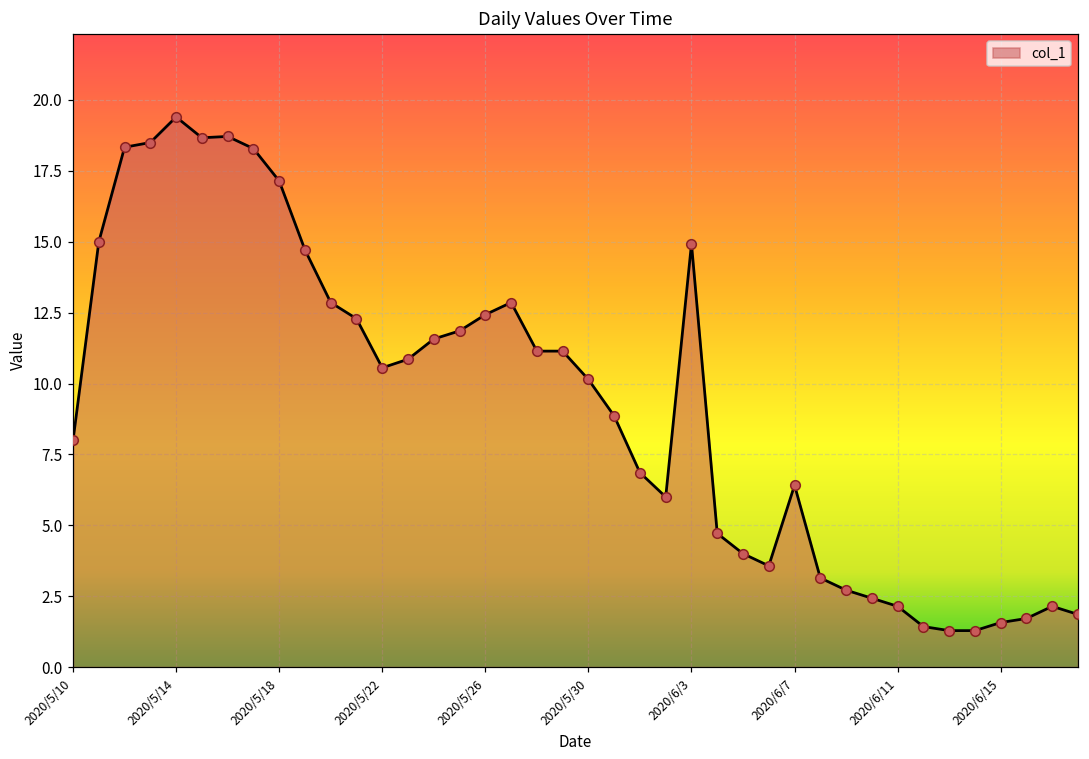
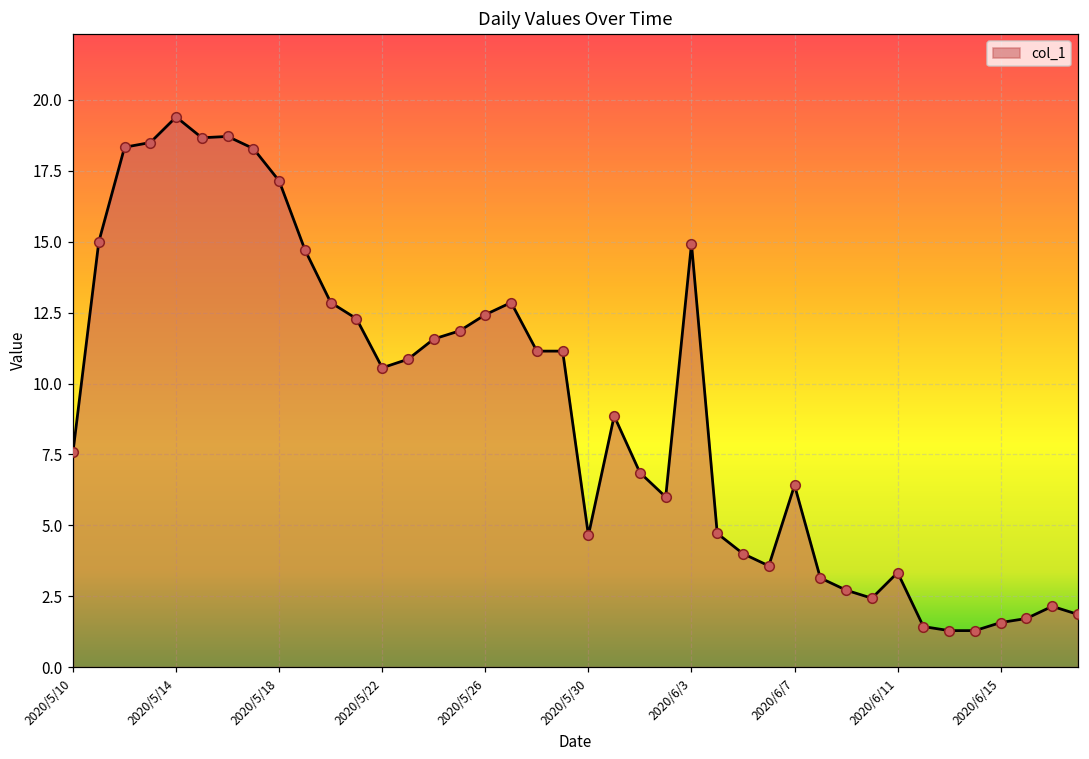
  {
-   "2020/5/10": 8.0,
+   "2020/5/10": 7.6,
    "2020/5/14": 19.4,
    "2020/5/18": 17.1,
    "2020/5/22": 10.6,
    "2020/5/26": 12.4,
-   "2020/5/30": 10.1,
+   "2020/5/30": 4.6,
    "2020/6/3": 14.9,
    "2020/6/7": 6.4,
-   "2020/6/11": 2.1,
+   "2020/6/11": 3.3,
    "2020/6/15": 1.6
  }
